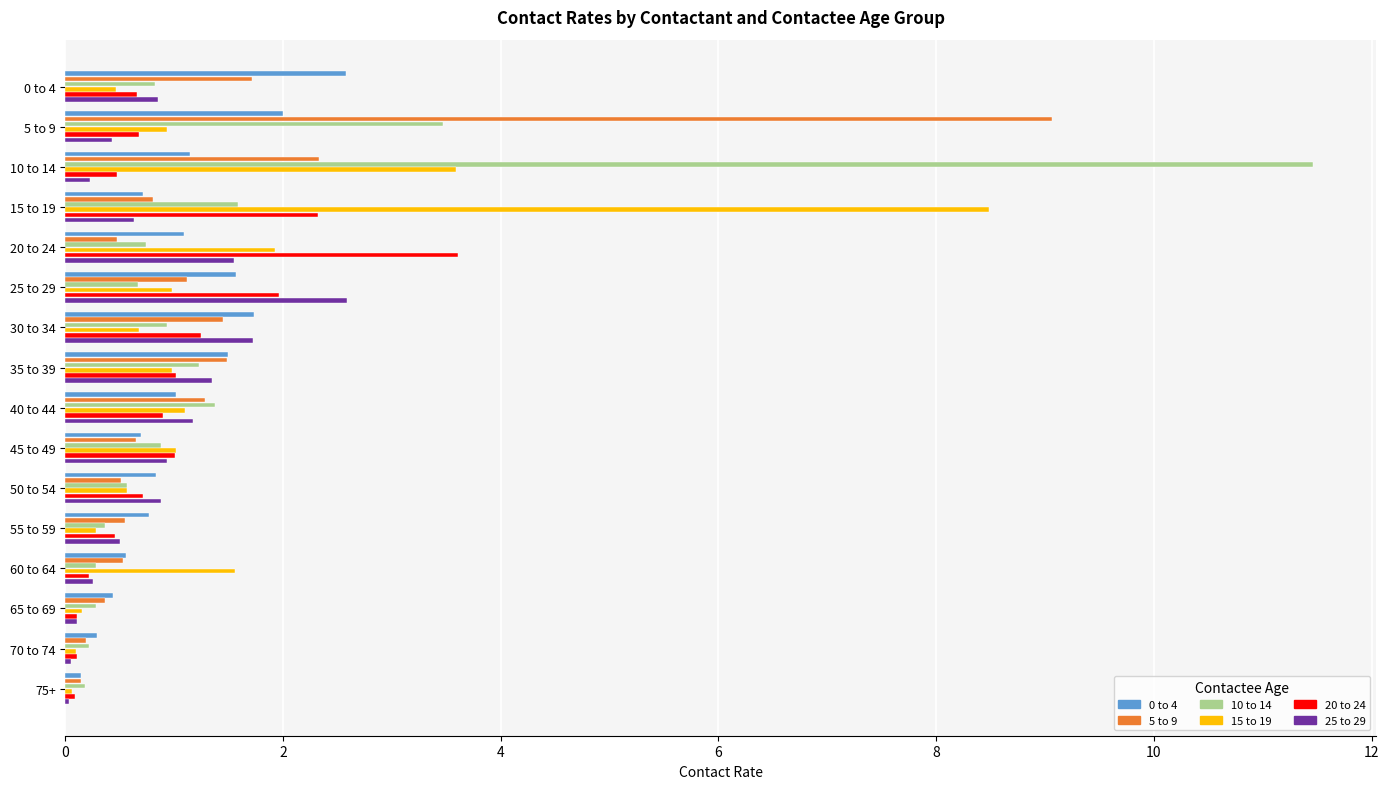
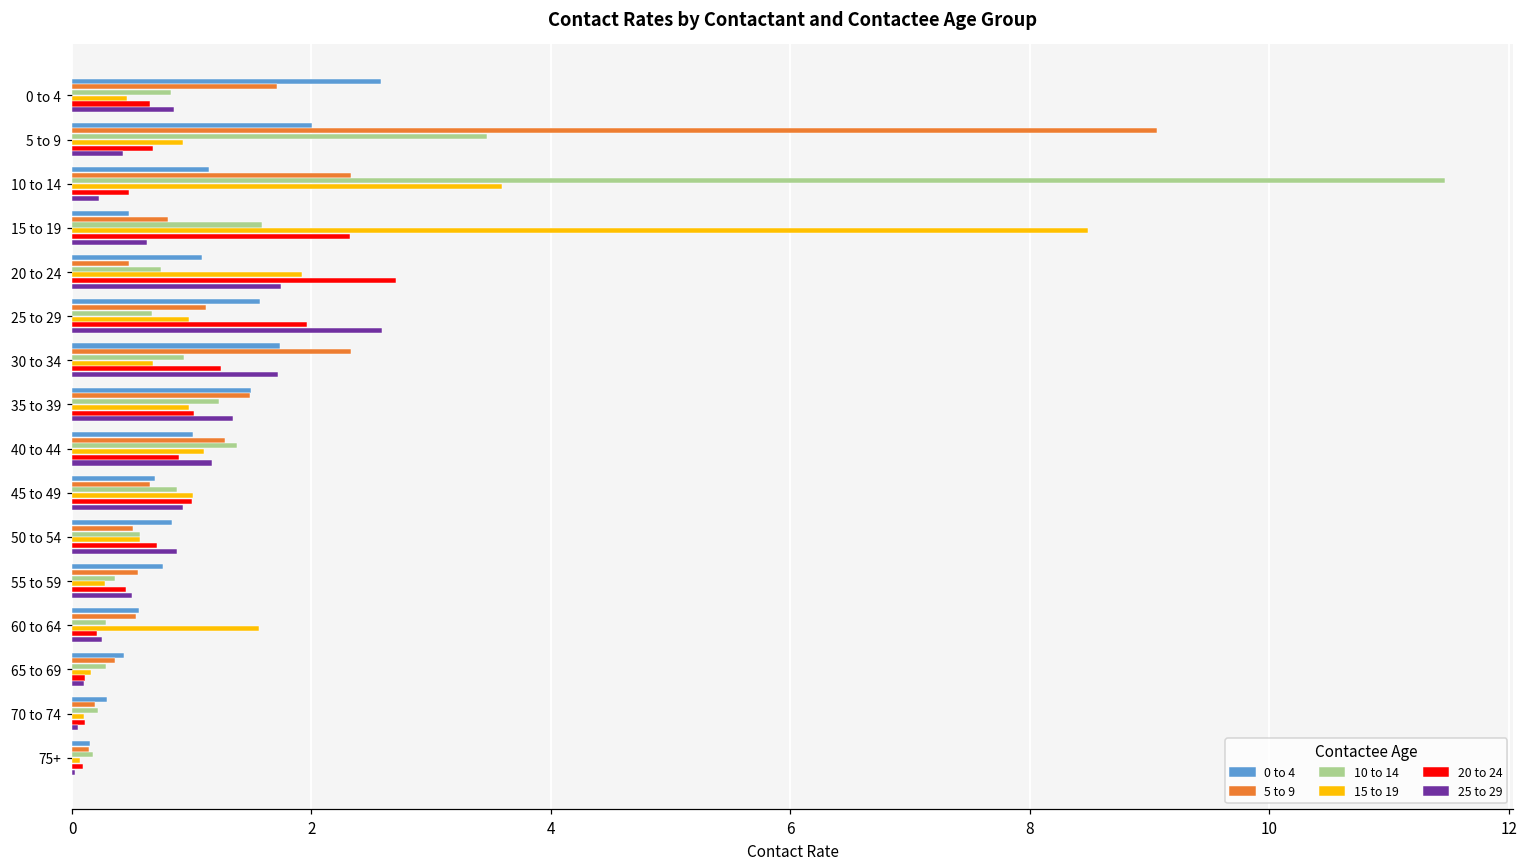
  {
    "0 to 4": {
      "0 to 4": 2.58,
      "5 to 9": 2.00,
      "10 to 14": 1.14,
-     "15 to 19": 0.71,
+     "15 to 19": 0.48,
      "20 to 24": 1.09,
      "25 to 29": 1.57,
      "30 to 34": 1.73,
      "35 to 39": 1.49,
      "40 to 44": 1.01,
      "45 to 49": 0.69,
      "50 to 54": 0.84,
      "55 to 59": 0.76,
      "60 to 64": 0.56,
      "65 to 69": 0.44,
      "70 to 74": 0.29,
      "75+": 0.15
    },
    "5 to 9": {
      "0 to 4": 1.72,
      "5 to 9": 9.07,
      "10 to 14": 2.33,
      "15 to 19": 0.80,
      "20 to 24": 0.48,
      "25 to 29": 1.12,
-     "30 to 34": 1.45,
+     "30 to 34": 2.33,
      "35 to 39": 1.48,
      "40 to 44": 1.28,
      "45 to 49": 0.65,
      "50 to 54": 0.51,
      "55 to 59": 0.55,
      "60 to 64": 0.53,
      "65 to 69": 0.36,
      "70 to 74": 0.19,
      "75+": 0.14
    },
    "10 to 14": {
      "0 to 4": 0.83,
      "5 to 9": 3.46,
      "10 to 14": 11.47,
      "15 to 19": 1.58,
      "20 to 24": 0.74,
      "25 to 29": 0.67,
      "30 to 34": 0.94,
      "35 to 39": 1.23,
      "40 to 44": 1.38,
      "45 to 49": 0.88,
      "50 to 54": 0.57,
      "55 to 59": 0.36,
      "60 to 64": 0.28,
      "65 to 69": 0.28,
      "70 to 74": 0.22,
      "75+": 0.18
    },
    "15 to 19": {
      "0 to 4": 0.46,
      "5 to 9": 0.93,
      "10 to 14": 3.59,
      "15 to 19": 8.48,
      "20 to 24": 1.92,
      "25 to 29": 0.98,
      "30 to 34": 0.68,
      "35 to 39": 0.98,
      "40 to 44": 1.10,
      "45 to 49": 1.01,
      "50 to 54": 0.56,
      "55 to 59": 0.28,
      "60 to 64": 1.56,
      "65 to 69": 0.16,
      "70 to 74": 0.10,
      "75+": 0.06
    },
    "20 to 24": {
      "0 to 4": 0.65,
      "5 to 9": 0.68,
      "10 to 14": 0.48,
      "15 to 19": 2.32,
-     "20 to 24": 3.60,
+     "20 to 24": 2.70,
      "25 to 29": 1.96,
      "30 to 34": 1.25,
      "35 to 39": 1.02,
      "40 to 44": 0.89,
      "45 to 49": 1.01,
      "50 to 54": 0.71,
      "55 to 59": 0.45,
      "60 to 64": 0.21,
      "65 to 69": 0.11,
      "70 to 74": 0.11,
      "75+": 0.09
    },
    "25 to 29": {
      "0 to 4": 0.85,
      "5 to 9": 0.43,
      "10 to 14": 0.22,
      "15 to 19": 0.63,
-     "20 to 24": 1.55,
+     "20 to 24": 1.75,
      "25 to 29": 2.59,
      "30 to 34": 1.72,
      "35 to 39": 1.35,
      "40 to 44": 1.17,
      "45 to 49": 0.93,
      "50 to 54": 0.88,
      "55 to 59": 0.50,
      "60 to 64": 0.25,
      "65 to 69": 0.10,
      "70 to 74": 0.05,
      "75+": 0.03
    }
  }
